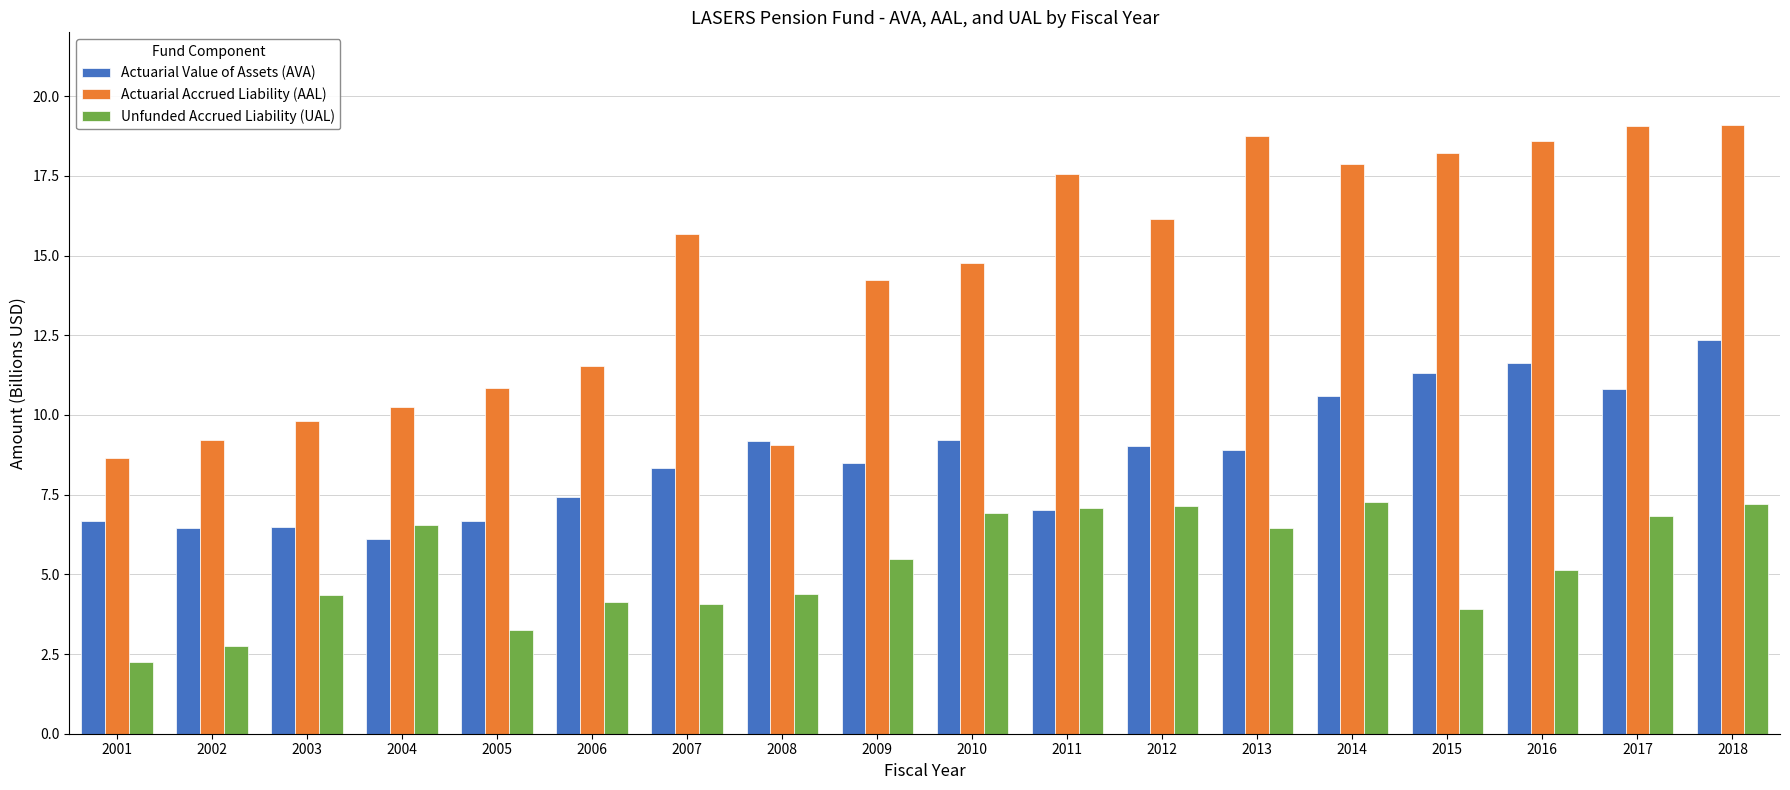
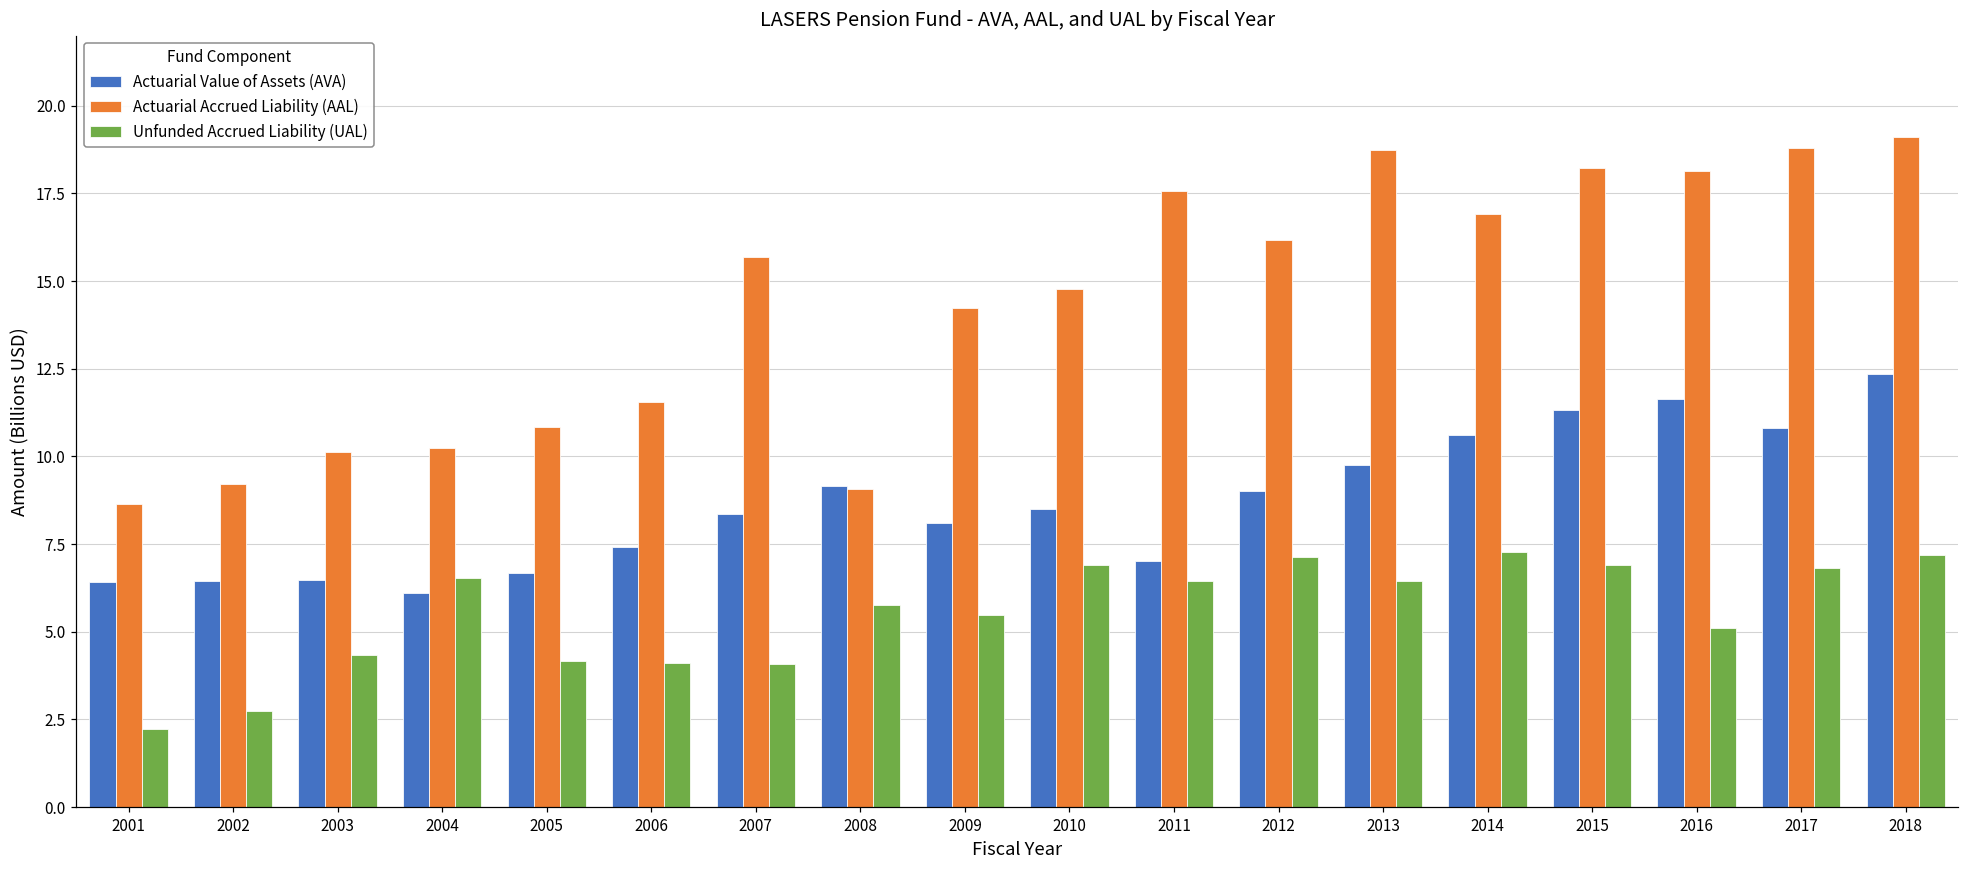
  {
    "Actuarial Value of Assets (AVA)": {
-     "2001": 6.7,
+     "2001": 6.4,
      "2002": 6.5,
      "2003": 6.5,
      "2004": 6.1,
      "2005": 6.7,
      "2006": 7.4,
      "2007": 8.3,
      "2008": 9.2,
-     "2009": 8.5,
-     "2010": 9.2,
+     "2009": 8.1,
+     "2010": 8.5,
      "2011": 7.0,
      "2012": 9.0,
-     "2013": 8.9,
+     "2013": 9.7,
      "2014": 10.6,
      "2015": 11.3,
      "2016": 11.6,
      "2017": 10.8,
      "2018": 12.4
    },
    "Actuarial Accrued Liability (AAL)": {
      "2001": 8.7,
      "2002": 9.2,
-     "2003": 9.8,
+     "2003": 10.1,
      "2004": 10.2,
      "2005": 10.8,
      "2006": 11.5,
      "2007": 15.7,
      "2008": 9.1,
      "2009": 14.2,
      "2010": 14.8,
      "2011": 17.6,
      "2012": 16.2,
      "2013": 18.7,
-     "2014": 17.9,
+     "2014": 16.9,
      "2015": 18.2,
-     "2016": 18.6,
-     "2017": 19.1,
+     "2016": 18.1,
+     "2017": 18.8,
      "2018": 19.1
    },
    "Unfunded Accrued Liability (UAL)": {
      "2001": 2.2,
      "2002": 2.7,
      "2003": 4.3,
      "2004": 6.5,
-     "2005": 3.3,
+     "2005": 4.2,
      "2006": 4.1,
      "2007": 4.1,
-     "2008": 4.4,
+     "2008": 5.8,
      "2009": 5.5,
      "2010": 6.9,
-     "2011": 7.1,
+     "2011": 6.5,
      "2012": 7.1,
      "2013": 6.4,
      "2014": 7.3,
-     "2015": 3.9,
+     "2015": 6.9,
      "2016": 5.1,
      "2017": 6.8,
      "2018": 7.2
    }
  }
